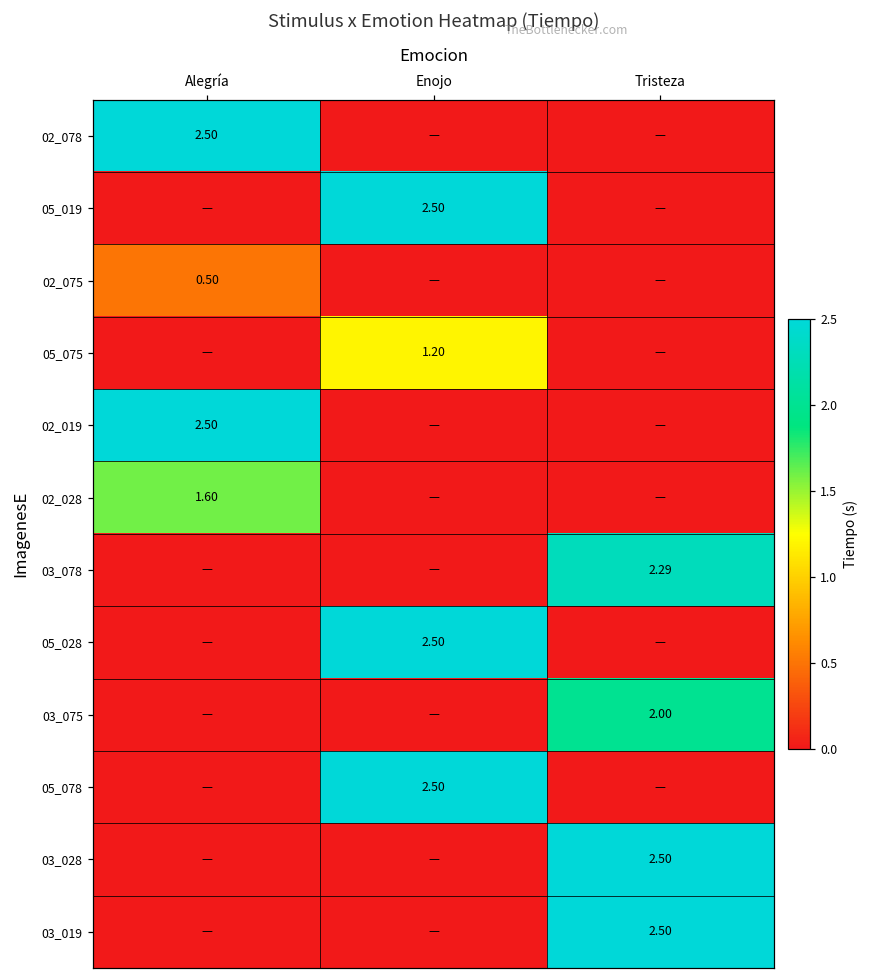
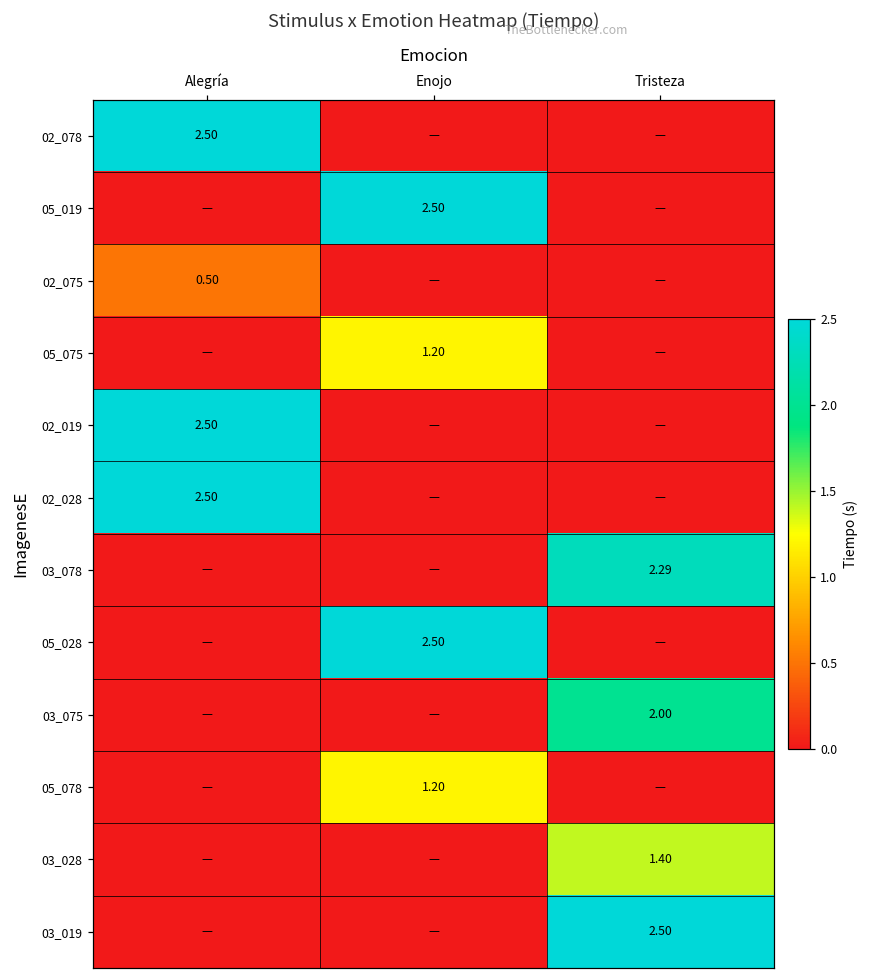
  {
    "02_078": {
      "Alegría": 2.50
    },
    "05_019": {
      "Enojo": 2.50
    },
    "02_075": {
      "Alegría": 0.50
    },
    "05_075": {
      "Enojo": 1.20
    },
    "02_019": {
      "Alegría": 2.50
    },
    "02_028": {
-     "Alegría": 1.60
+     "Alegría": 2.50
    },
    "03_078": {
      "Tristeza": 2.29
    },
    "05_028": {
      "Enojo": 2.50
    },
    "03_075": {
      "Tristeza": 2.00
    },
    "05_078": {
-     "Enojo": 2.50
+     "Enojo": 1.20
    },
    "03_028": {
-     "Tristeza": 2.50
+     "Tristeza": 1.40
    },
    "03_019": {
      "Tristeza": 2.50
    }
  }
